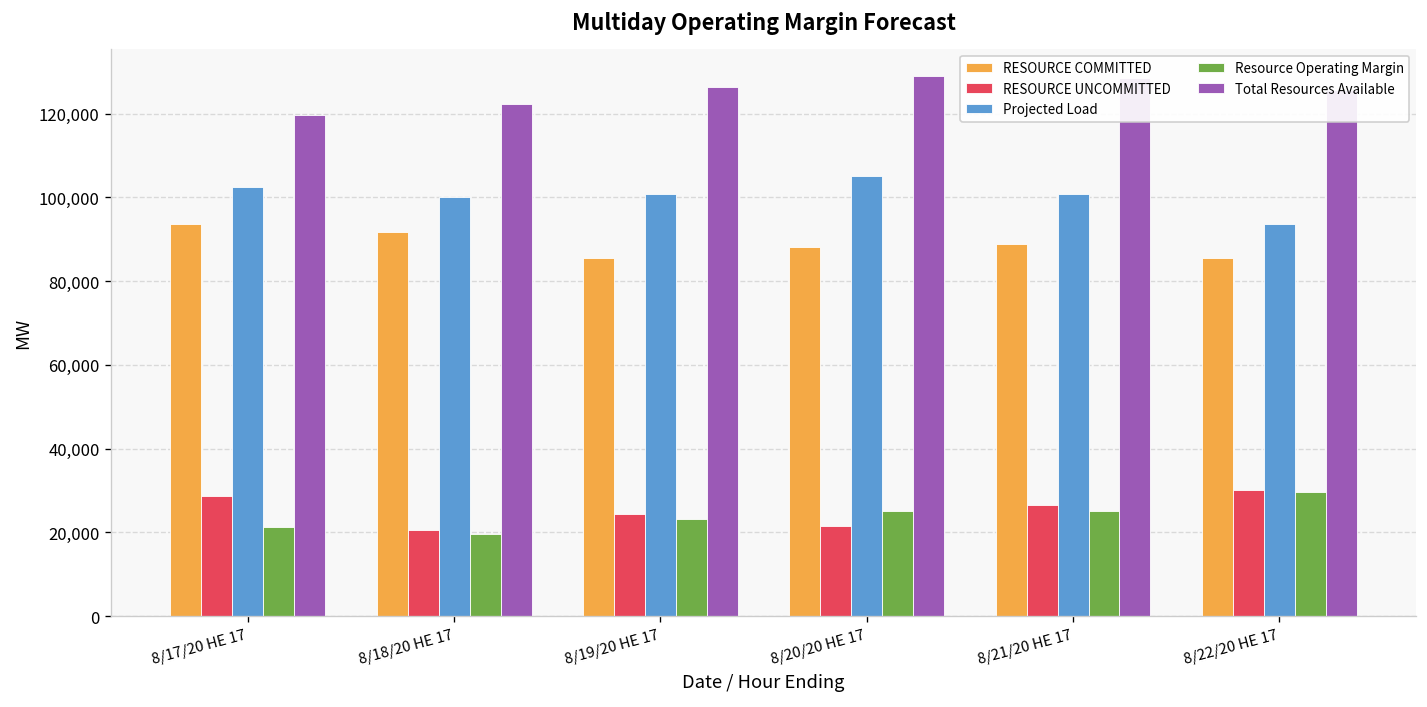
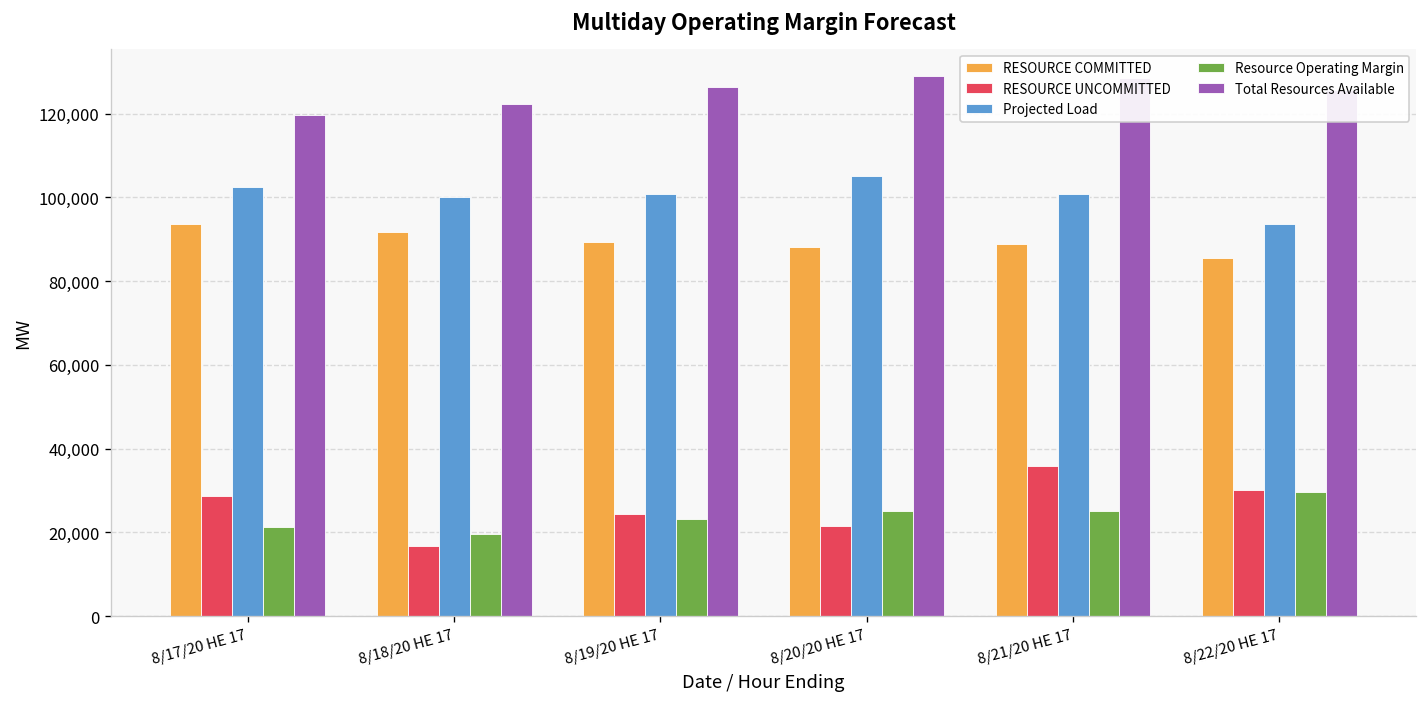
  {
    "RESOURCE COMMITTED": {
      "8/17/20 HE 17": "94,000",
      "8/18/20 HE 17": "92,000",
-     "8/19/20 HE 17": "86,000",
+     "8/19/20 HE 17": "89,000",
      "8/20/20 HE 17": "88,000",
      "8/21/20 HE 17": "89,000",
      "8/22/20 HE 17": "85,000"
    },
    "RESOURCE UNCOMMITTED": {
      "8/17/20 HE 17": "29,000",
-     "8/18/20 HE 17": "21,000",
+     "8/18/20 HE 17": "17,000",
      "8/19/20 HE 17": "24,000",
      "8/20/20 HE 17": "22,000",
-     "8/21/20 HE 17": "27,000",
+     "8/21/20 HE 17": "36,000",
      "8/22/20 HE 17": "30,000"
    },
    "Projected Load": {
      "8/17/20 HE 17": "103,000",
      "8/18/20 HE 17": "100,000",
      "8/19/20 HE 17": "101,000",
      "8/20/20 HE 17": "105,000",
      "8/21/20 HE 17": "101,000",
      "8/22/20 HE 17": "94,000"
    },
    "Resource Operating Margin": {
      "8/17/20 HE 17": "21,000",
      "8/18/20 HE 17": "20,000",
      "8/19/20 HE 17": "23,000",
      "8/20/20 HE 17": "25,000",
      "8/21/20 HE 17": "25,000",
      "8/22/20 HE 17": "30,000"
    },
    "Total Resources Available": {
      "8/17/20 HE 17": "120,000",
      "8/18/20 HE 17": "122,000",
      "8/19/20 HE 17": "126,000",
      "8/20/20 HE 17": "129,000"
    }
  }
